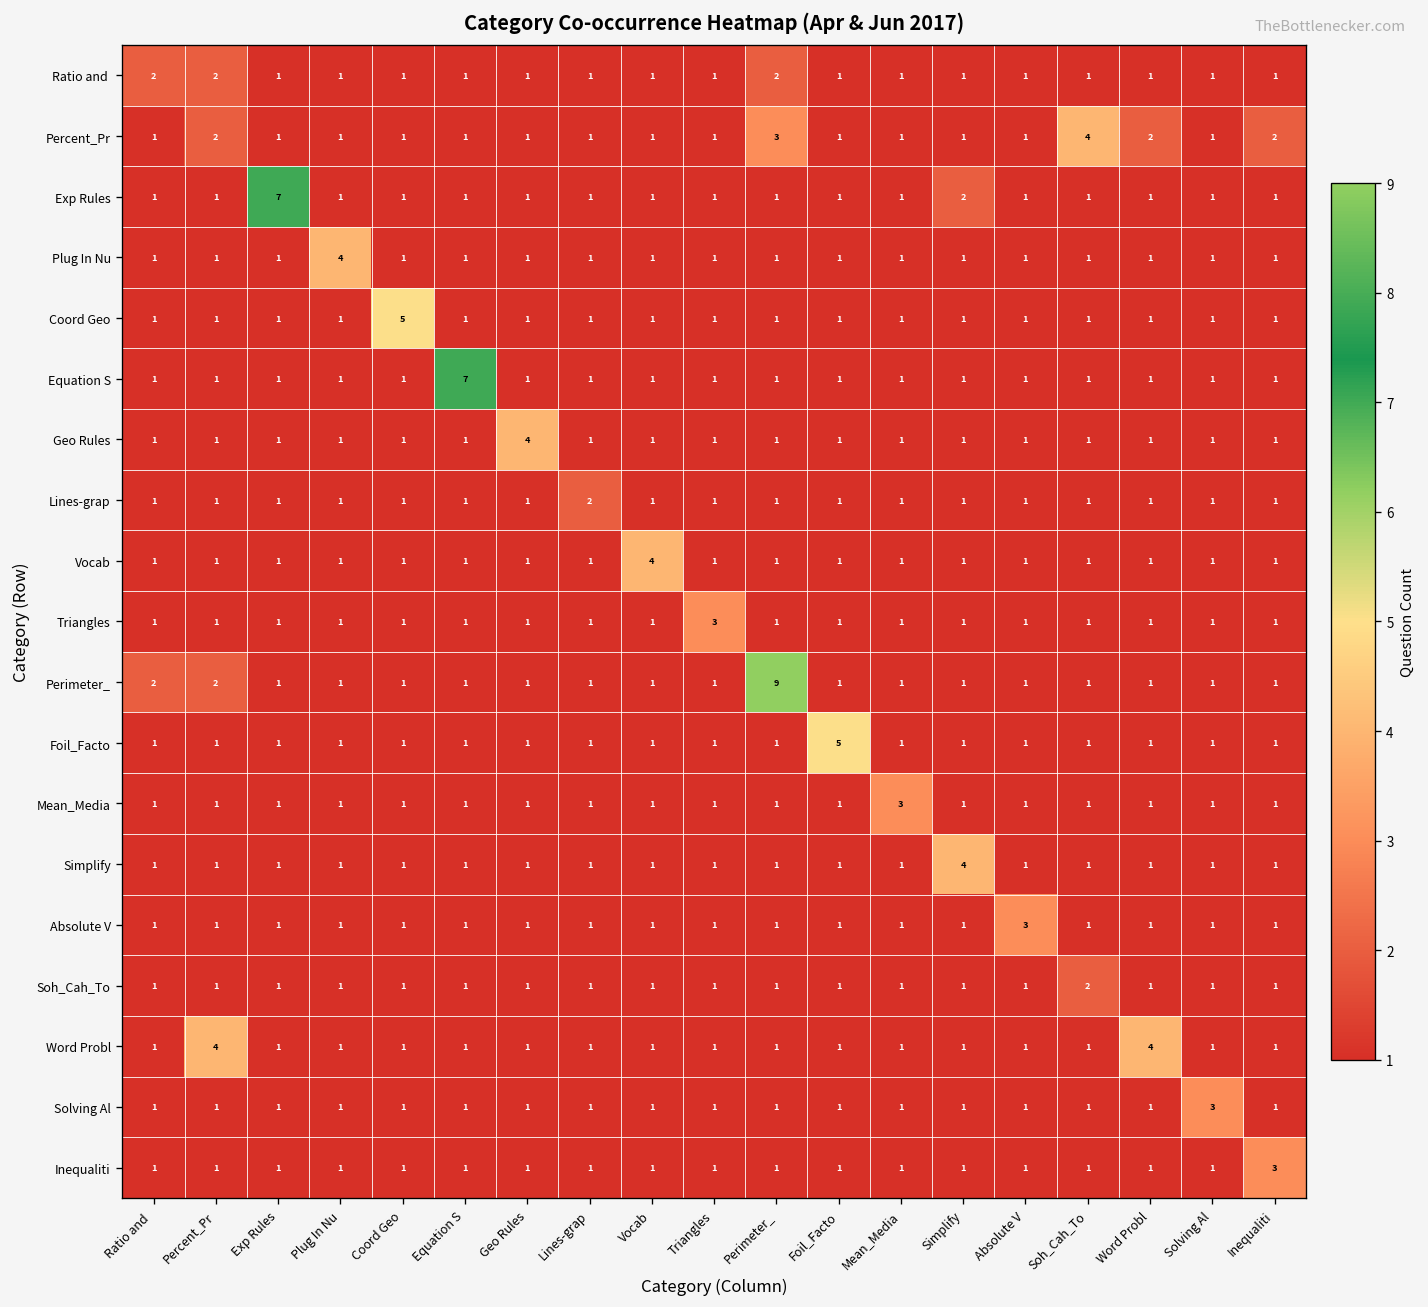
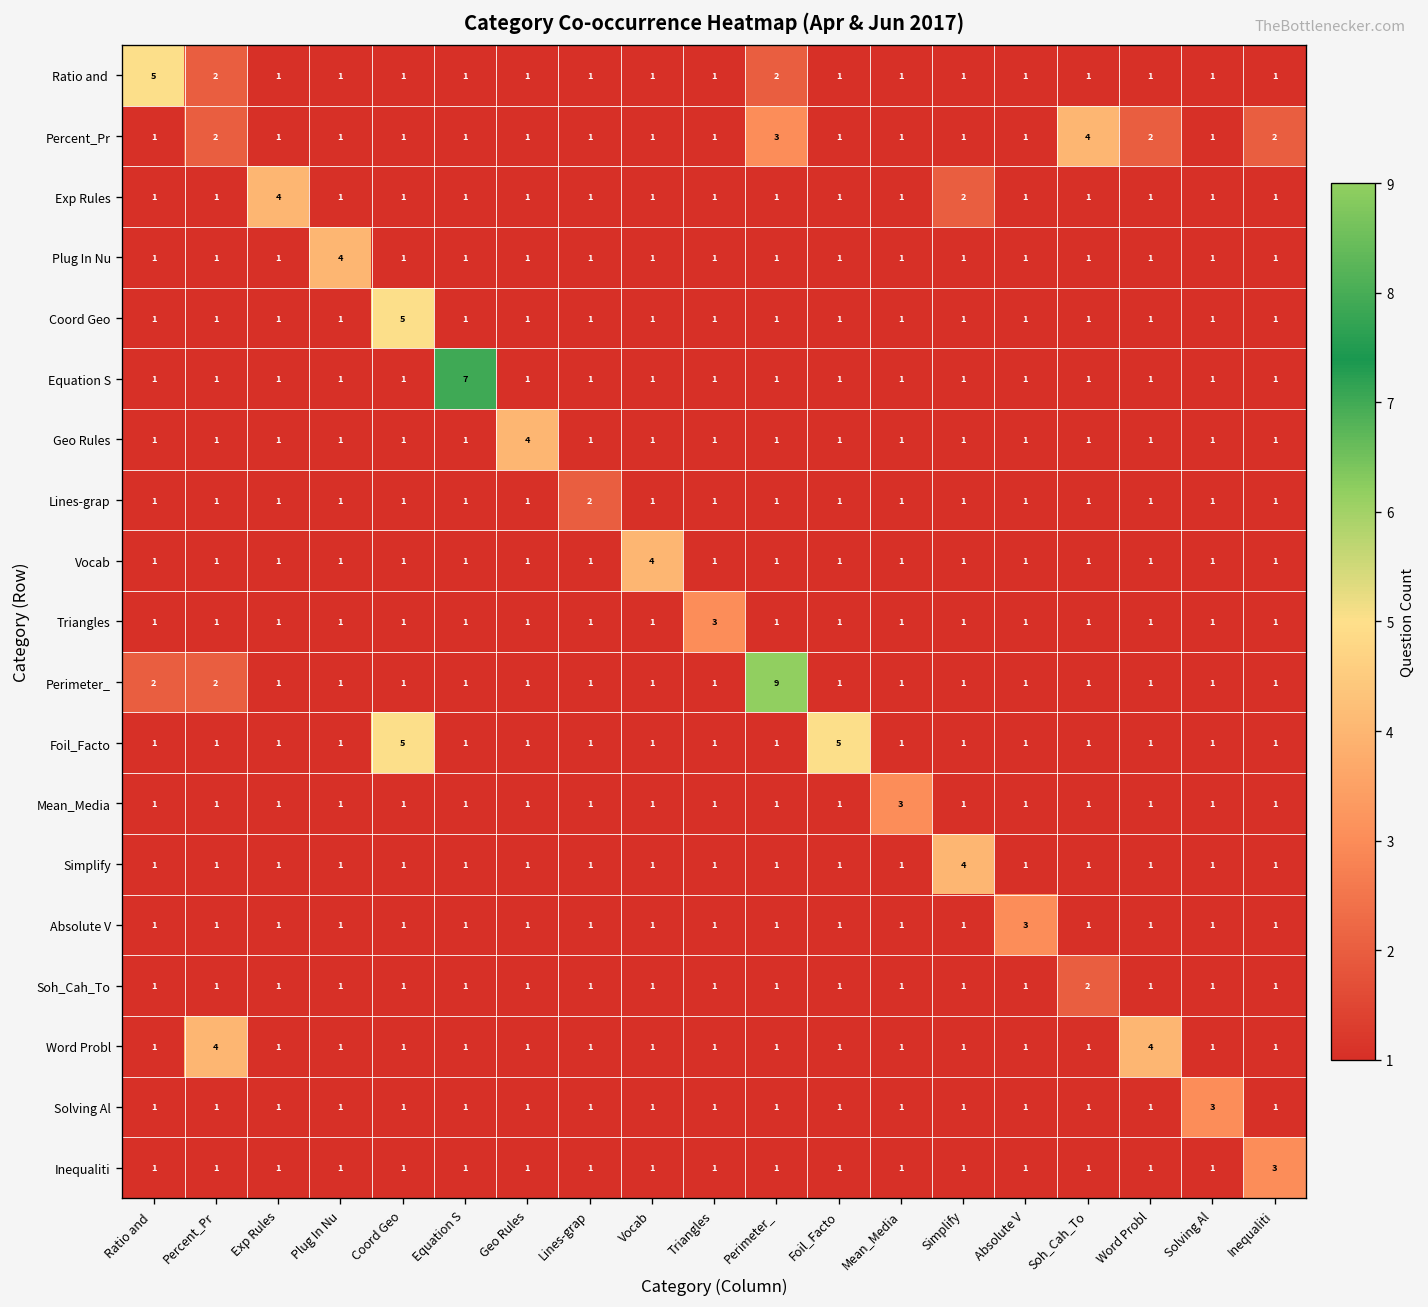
  {
    "Ratio and": {
-     "Ratio and": 2,
+     "Ratio and": 5,
      "Percent_Pr": 2,
      "Exp Rules": 1,
      "Plug In Nu": 1,
      "Coord Geo": 1,
      "Equation S": 1,
      "Geo Rules": 1,
      "Lines-grap": 1,
      "Vocab": 1,
      "Triangles": 1,
      "Perimeter_": 2,
      "Foil_Facto": 1,
      "Mean_Media": 1,
      "Simplify": 1,
      "Absolute V": 1,
      "Soh_Cah_To": 1,
      "Word Probl": 1,
      "Solving Al": 1,
      "Inequaliti": 1
    },
    "Exp Rules": {
      "Ratio and": 1,
      "Percent_Pr": 1,
-     "Exp Rules": 7,
+     "Exp Rules": 4,
      "Plug In Nu": 1,
      "Coord Geo": 1,
      "Equation S": 1,
      "Geo Rules": 1,
      "Lines-grap": 1,
      "Vocab": 1,
      "Triangles": 1,
      "Perimeter_": 1,
      "Foil_Facto": 1,
      "Mean_Media": 1,
      "Simplify": 2,
      "Absolute V": 1,
      "Soh_Cah_To": 1,
      "Word Probl": 1,
      "Solving Al": 1,
      "Inequaliti": 1
    },
    "Foil_Facto": {
      "Ratio and": 1,
      "Percent_Pr": 1,
      "Exp Rules": 1,
      "Plug In Nu": 1,
-     "Coord Geo": 1,
+     "Coord Geo": 5,
      "Equation S": 1,
      "Geo Rules": 1,
      "Lines-grap": 1,
      "Vocab": 1,
      "Triangles": 1,
      "Perimeter_": 1,
      "Foil_Facto": 5,
      "Mean_Media": 1,
      "Simplify": 1,
      "Absolute V": 1,
      "Soh_Cah_To": 1,
      "Word Probl": 1,
      "Solving Al": 1,
      "Inequaliti": 1
    }
  }
